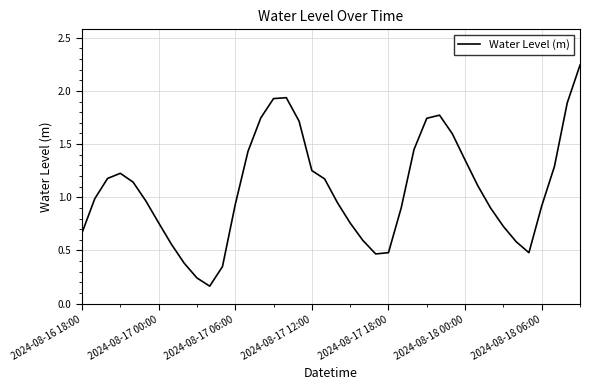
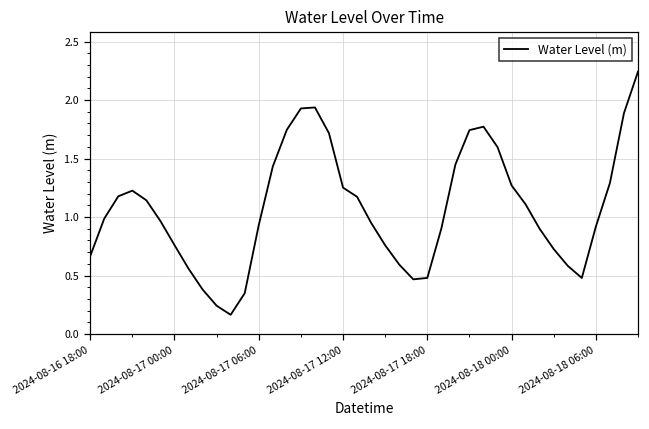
  {
    "2024-08-16 18:00": 0.67,
    "2024-08-17 00:00": 0.76,
    "2024-08-17 06:00": 0.93,
    "2024-08-17 12:00": 1.25,
    "2024-08-17 18:00": 0.48,
-   "2024-08-18 00:00": 1.35,
+   "2024-08-18 00:00": 1.27,
    "2024-08-18 06:00": 0.92
  }
